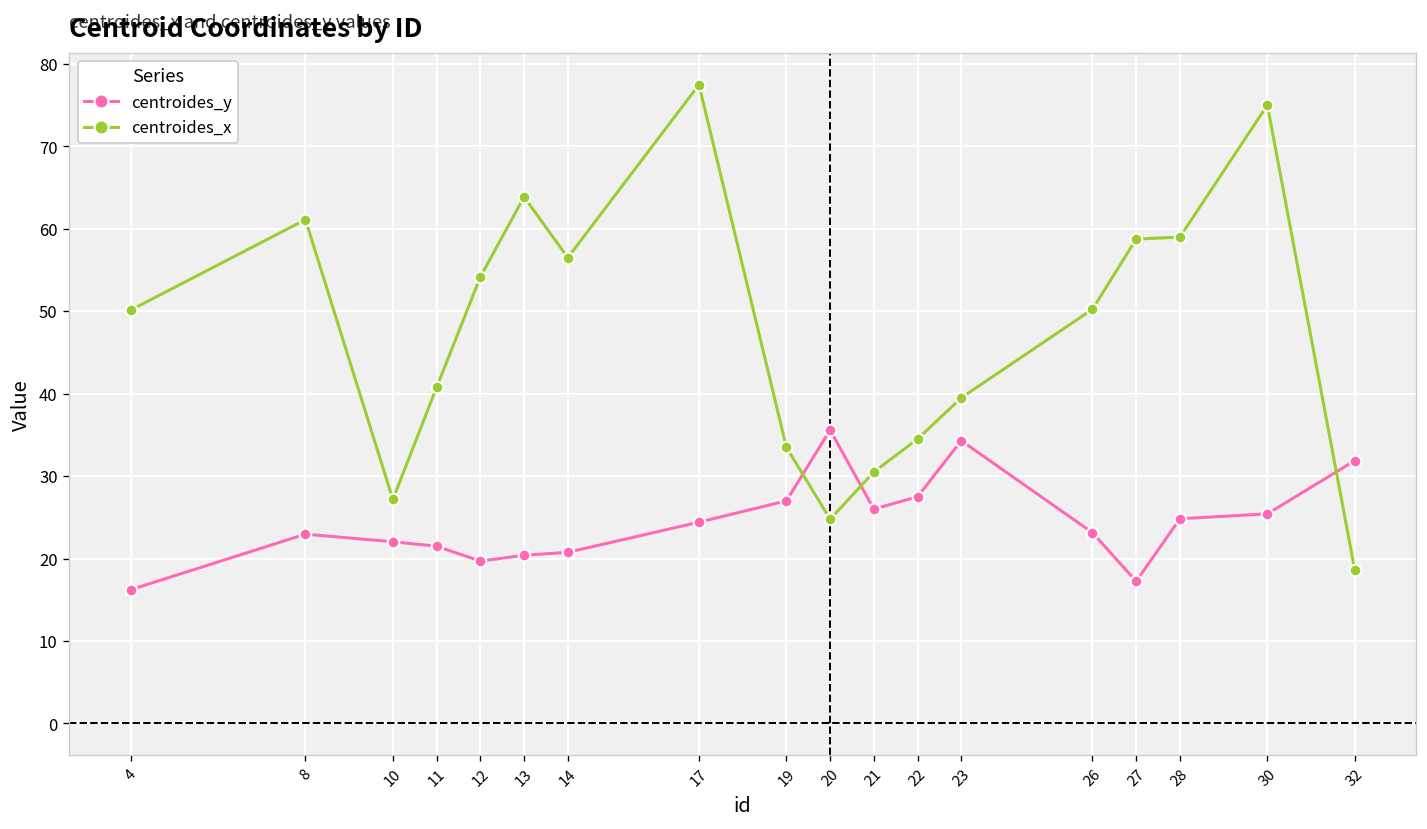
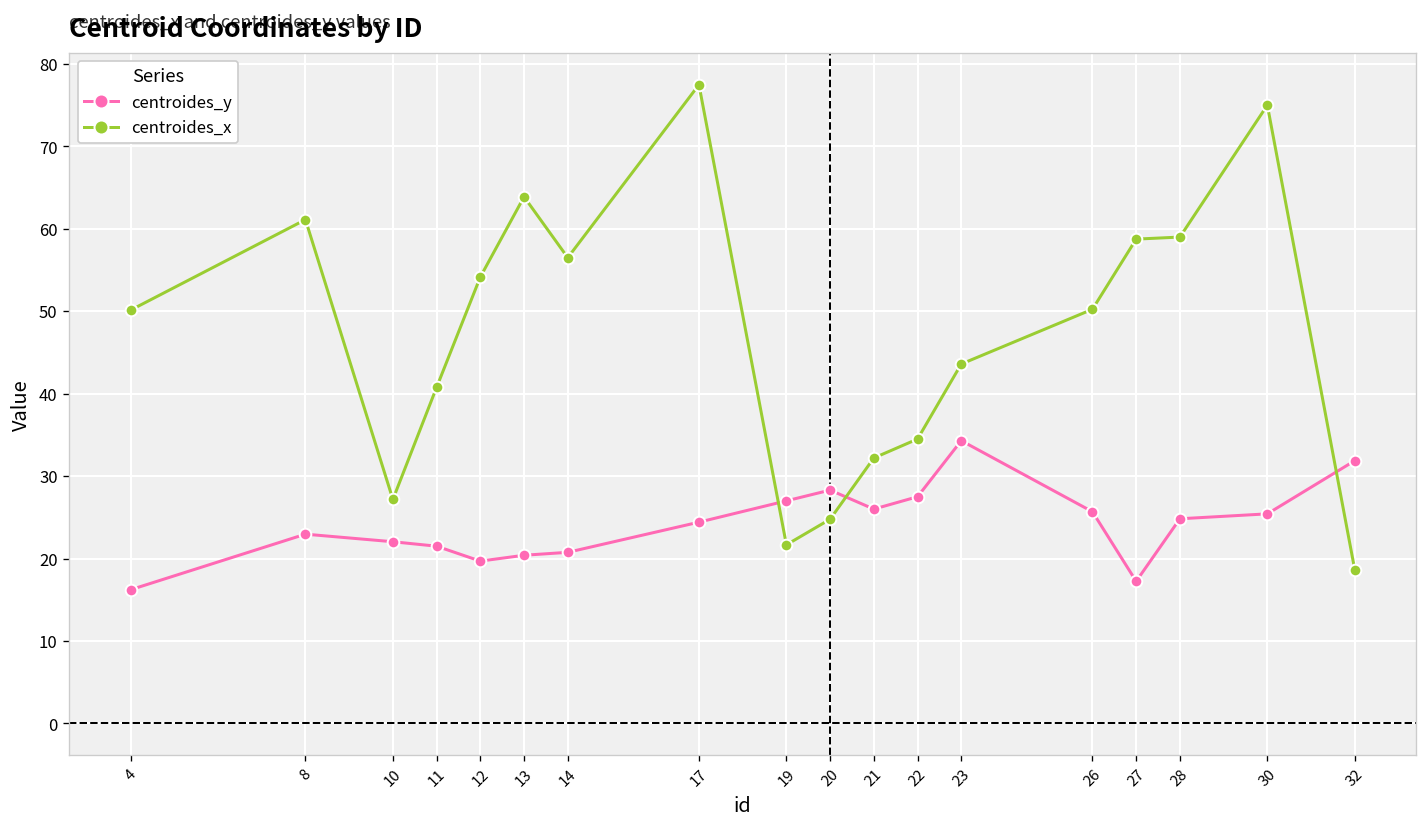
  {
    "centroides_y": {
      "4": 16,
      "8": 23,
      "10": 22,
      "11": 22,
      "12": 20,
      "13": 20,
      "14": 21,
      "17": 24,
      "19": 27,
-     "20": 36,
+     "20": 28,
      "21": 26,
      "22": 28,
      "23": 34,
-     "26": 23,
+     "26": 26,
      "27": 17,
      "28": 25,
      "30": 25,
      "32": 32
    },
    "centroides_x": {
      "4": 50,
      "8": 61,
      "10": 27,
      "11": 41,
      "12": 54,
      "13": 64,
      "14": 57,
      "17": 77,
-     "19": 34,
+     "19": 22,
      "20": 25,
-     "21": 31,
+     "21": 32,
      "22": 35,
-     "23": 40,
+     "23": 44,
      "26": 50,
      "27": 59,
      "28": 59,
      "30": 75,
      "32": 19
    }
  }
